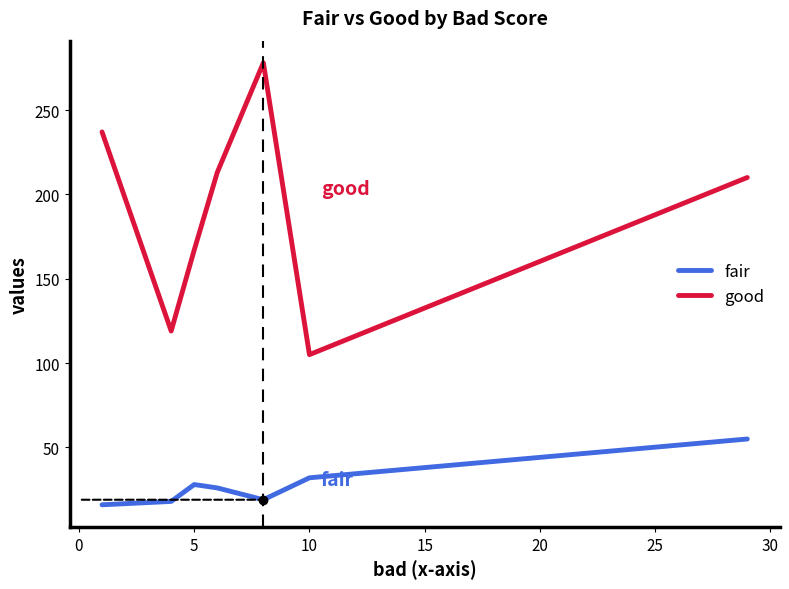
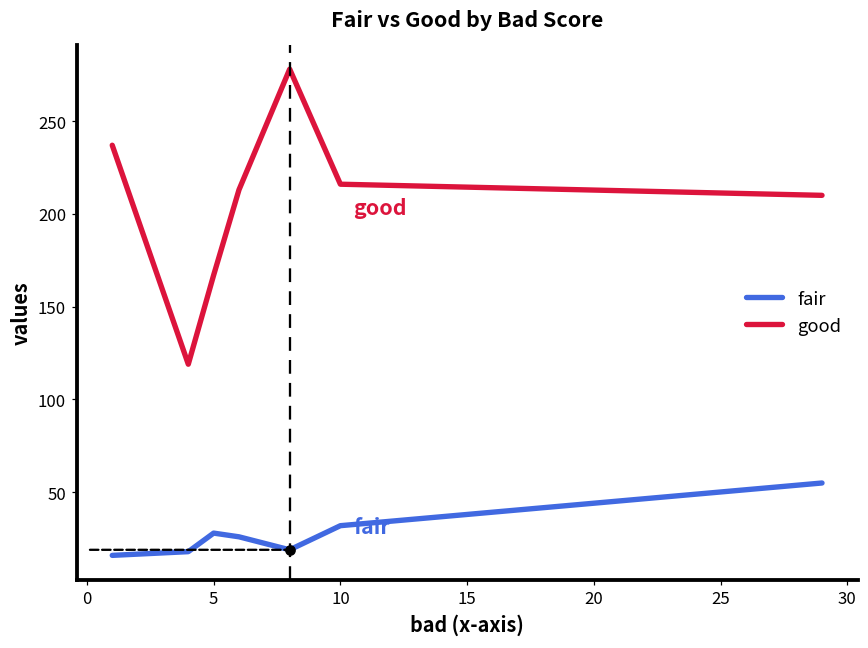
  {
    "fair": {
      "5": 28,
      "10": 32
    },
    "good": {
      "5": 167,
-     "10": 105
+     "10": 216
    }
  }
